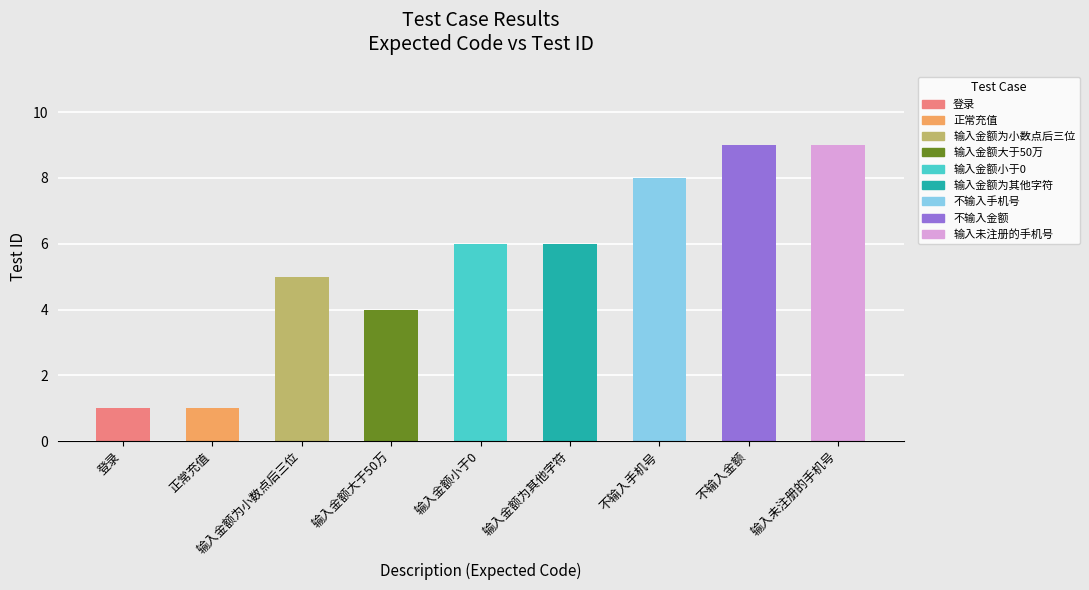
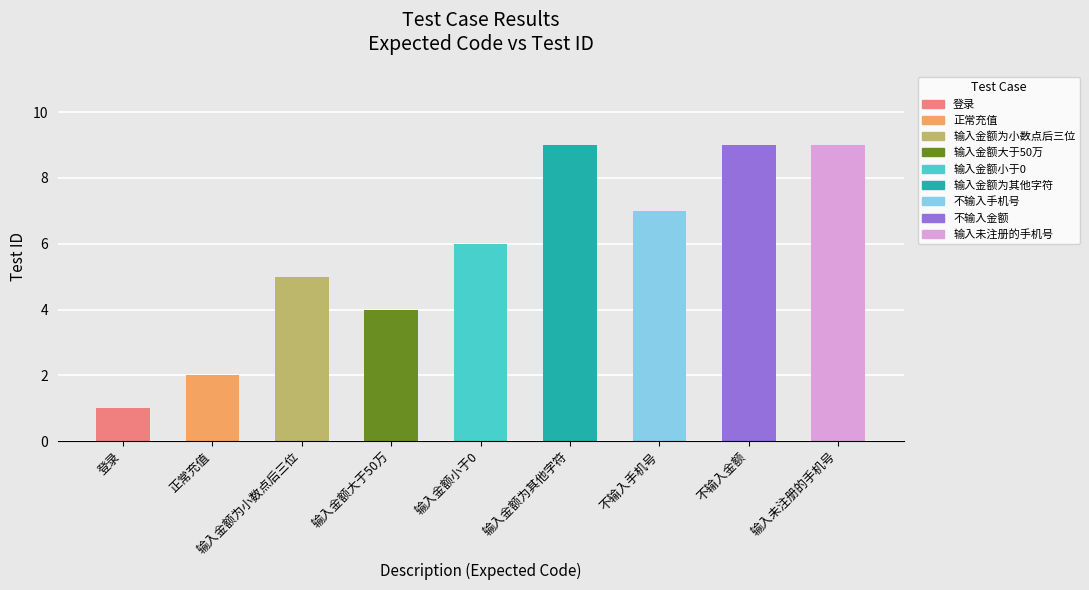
  {
    "登录": 1,
-   "正常充值": 1,
+   "正常充值": 2,
    "输入金额为小数点后三位": 5,
    "输入金额大于50万": 4,
    "输入金额小于0": 6,
-   "输入金额为其他字符": 6,
-   "不输入手机号": 8,
+   "输入金额为其他字符": 9,
+   "不输入手机号": 7,
    "不输入金额": 9,
    "输入未注册的手机号": 9
  }
